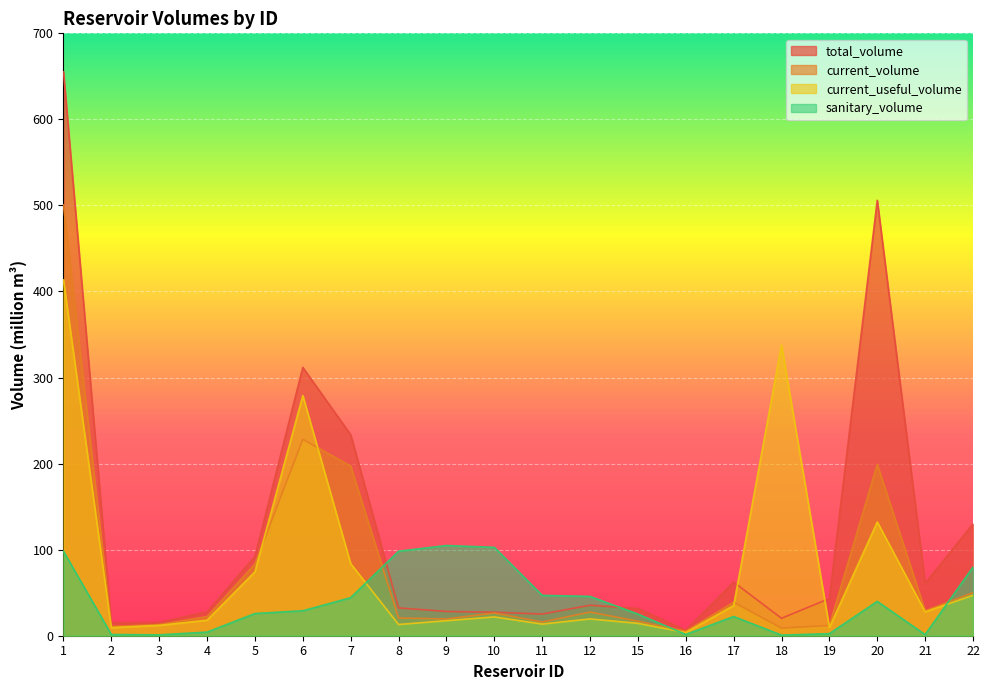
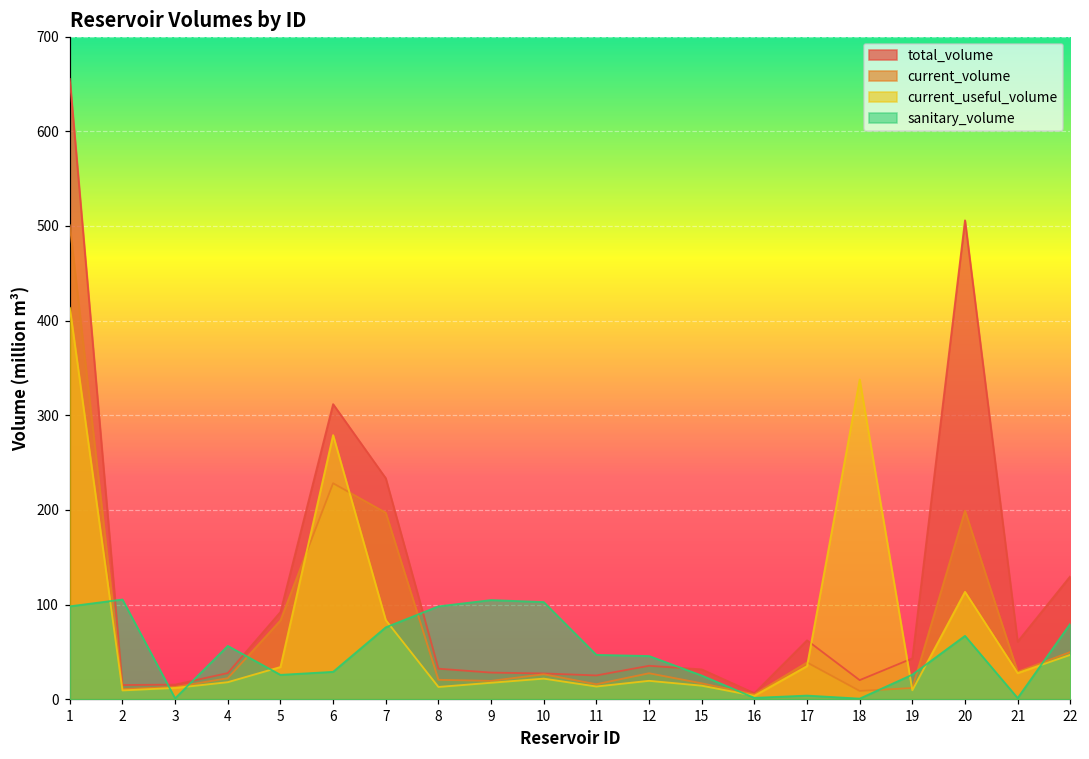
  {
    "current_useful_volume": {
      "1": 410,
      "4": 20,
-     "5": 70,
+     "5": 30,
      "6": 280,
      "7": 80,
      "8": 10,
      "10": 20,
      "12": 20,
      "17": 40,
      "18": 340,
-     "20": 130,
+     "20": 110,
      "22": 50
    },
    "sanitary_volume": {
      "1": 100,
-     "2": 0,
+     "2": 110,
      "3": 0,
-     "4": 0,
+     "4": 60,
      "5": 30,
      "6": 30,
-     "7": 40,
+     "7": 80,
      "8": 100,
      "9": 100,
      "10": 100,
      "11": 50,
      "12": 50,
      "15": 30,
-     "17": 20,
+     "17": 0,
      "18": 0,
-     "19": 0,
-     "20": 40,
+     "19": 30,
+     "20": 70,
      "21": 0,
      "22": 80
    }
  }
